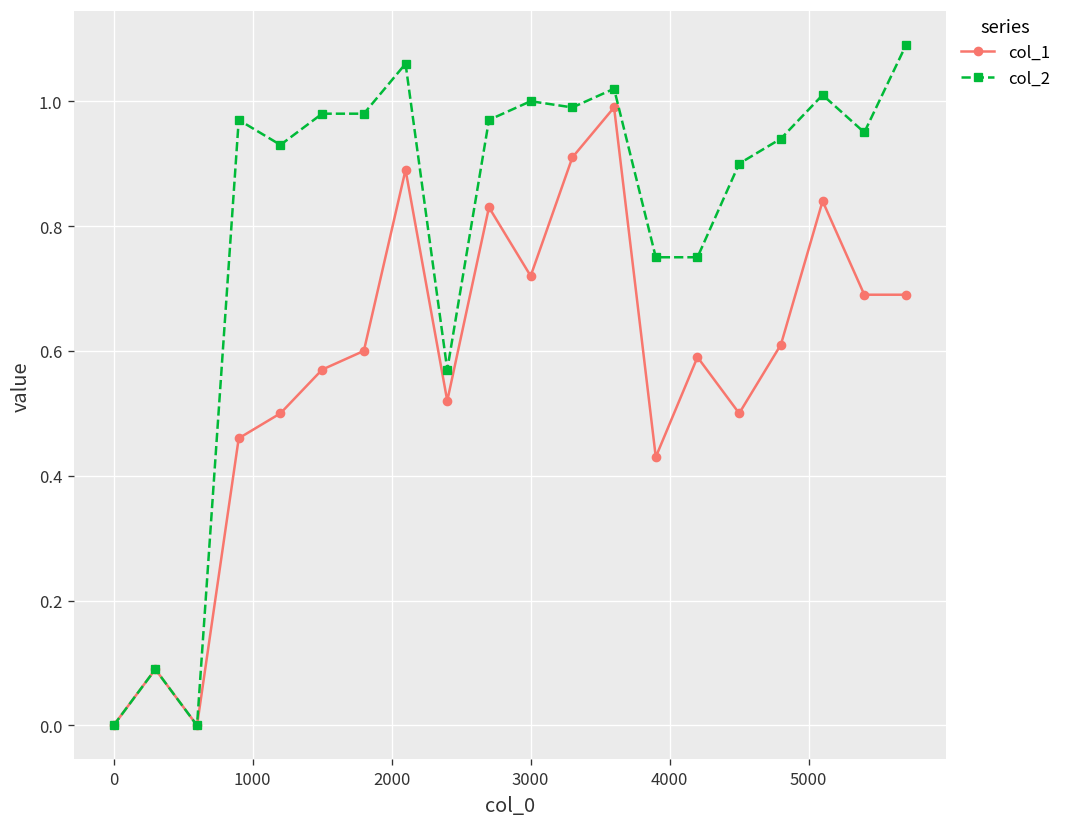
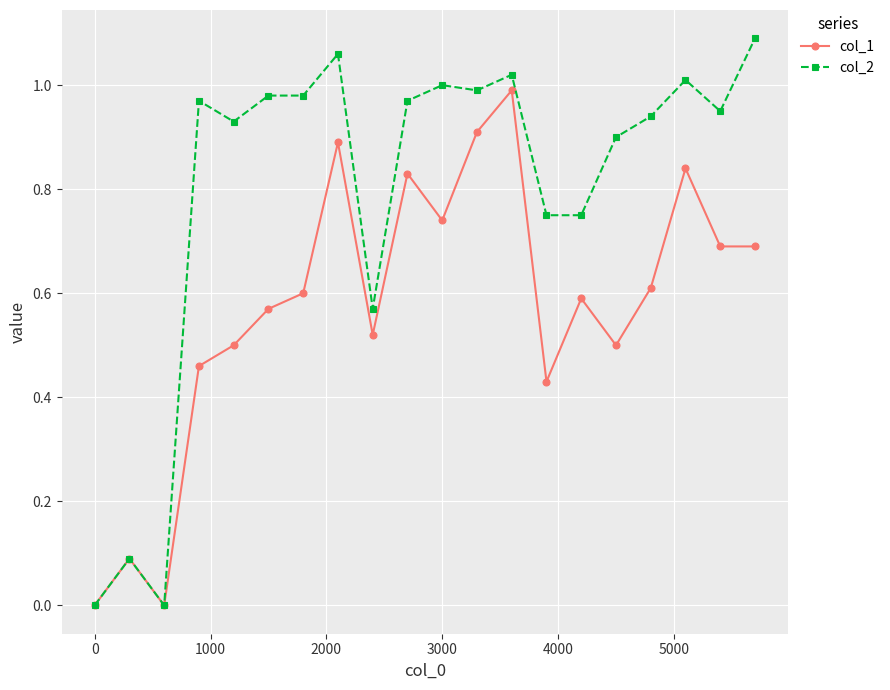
  {
    "col_1": {
-     "3000": 0.72
+     "3000": 0.74
    },
    "col_2": {
      "3000": 1.00
    }
  }
